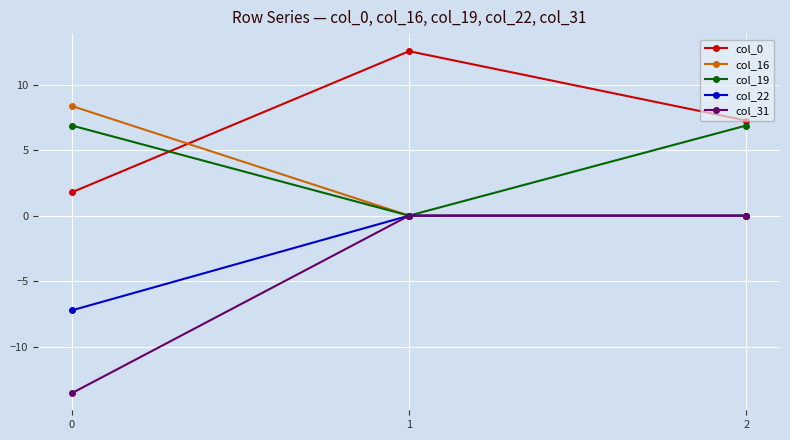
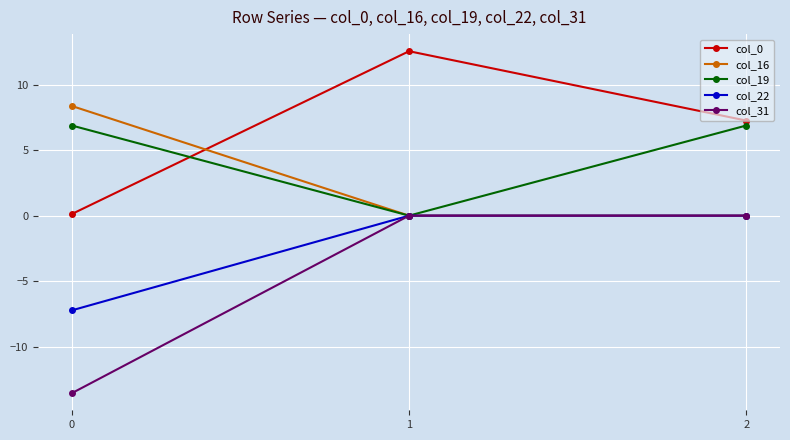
  {
    "col_0": {
-     "0": 1.8,
+     "0": 0.1,
      "1": 12.6
    },
    "col_16": {
      "0": 8.4
    },
    "col_19": {
      "0": 6.9,
      "2": 6.9
    },
    "col_22": {
      "0": -7.2
    },
    "col_31": {
      "0": -13.5
    }
  }
